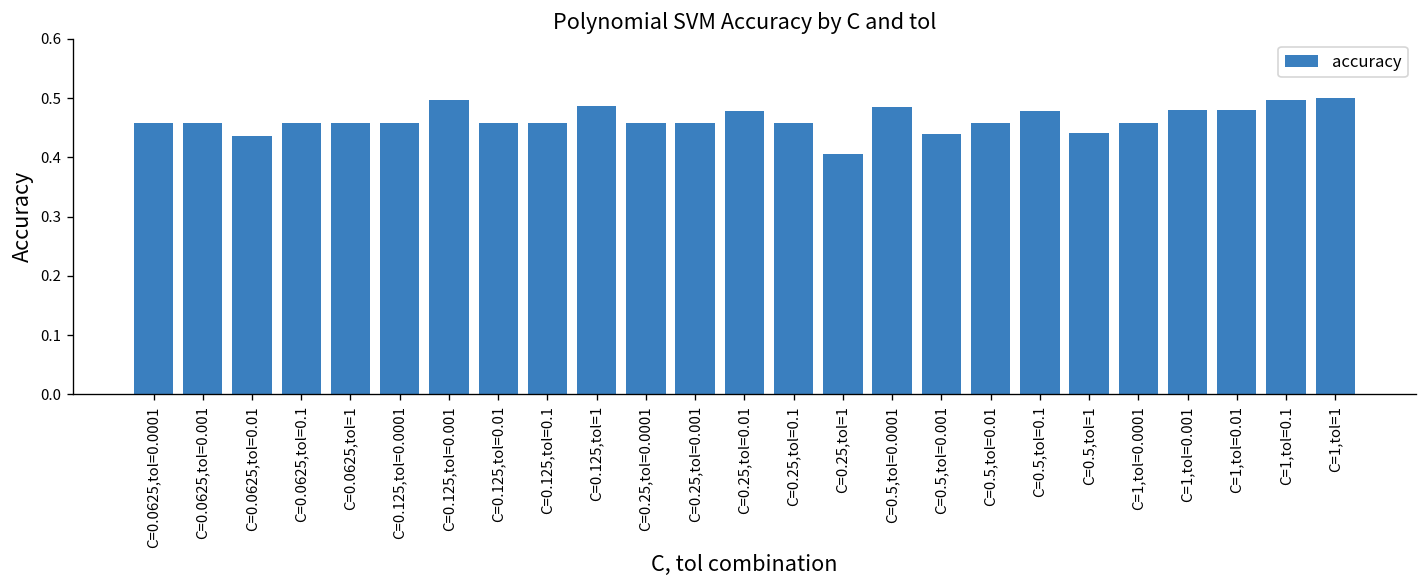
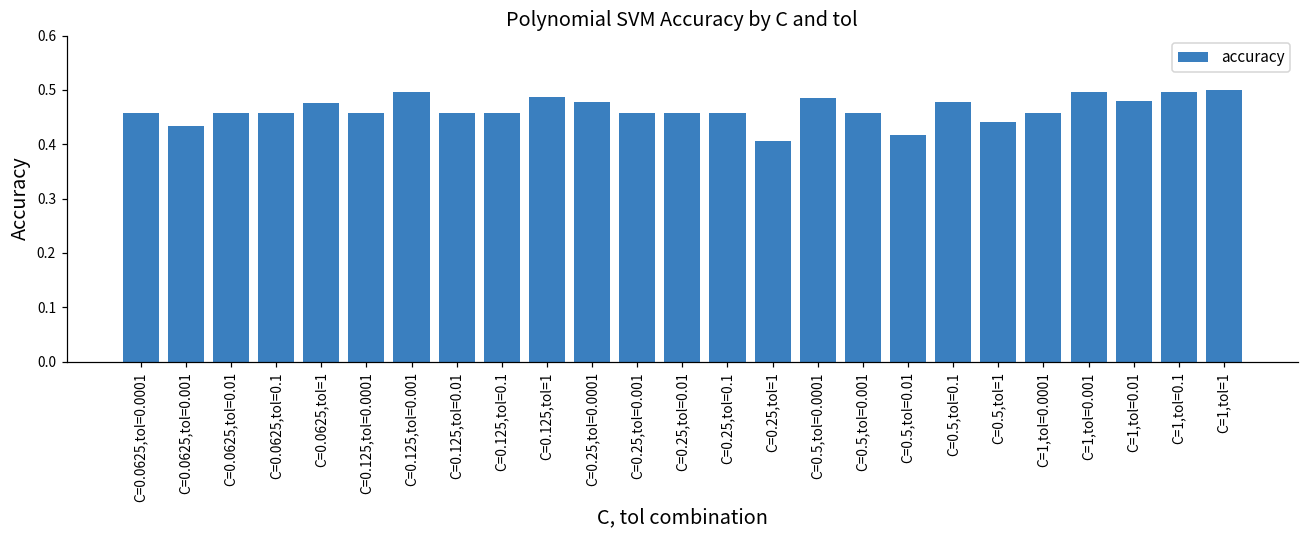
  {
    "C=0.0625,tol=0.0001": 0.46,
-   "C=0.0625,tol=0.001": 0.46,
-   "C=0.0625,tol=0.01": 0.44,
+   "C=0.0625,tol=0.001": 0.43,
+   "C=0.0625,tol=0.01": 0.46,
    "C=0.0625,tol=0.1": 0.46,
-   "C=0.0625,tol=1": 0.46,
+   "C=0.0625,tol=1": 0.48,
    "C=0.125,tol=0.0001": 0.46,
    "C=0.125,tol=0.001": 0.50,
    "C=0.125,tol=0.01": 0.46,
    "C=0.125,tol=0.1": 0.46,
    "C=0.125,tol=1": 0.49,
-   "C=0.25,tol=0.0001": 0.46,
+   "C=0.25,tol=0.0001": 0.48,
    "C=0.25,tol=0.001": 0.46,
-   "C=0.25,tol=0.01": 0.48,
+   "C=0.25,tol=0.01": 0.46,
    "C=0.25,tol=0.1": 0.46,
    "C=0.25,tol=1": 0.41,
    "C=0.5,tol=0.0001": 0.48,
-   "C=0.5,tol=0.001": 0.44,
-   "C=0.5,tol=0.01": 0.46,
+   "C=0.5,tol=0.001": 0.46,
+   "C=0.5,tol=0.01": 0.42,
    "C=0.5,tol=0.1": 0.48,
    "C=0.5,tol=1": 0.44,
    "C=1,tol=0.0001": 0.46,
-   "C=1,tol=0.001": 0.48,
+   "C=1,tol=0.001": 0.50,
    "C=1,tol=0.01": 0.48,
    "C=1,tol=0.1": 0.50,
    "C=1,tol=1": 0.50
  }
